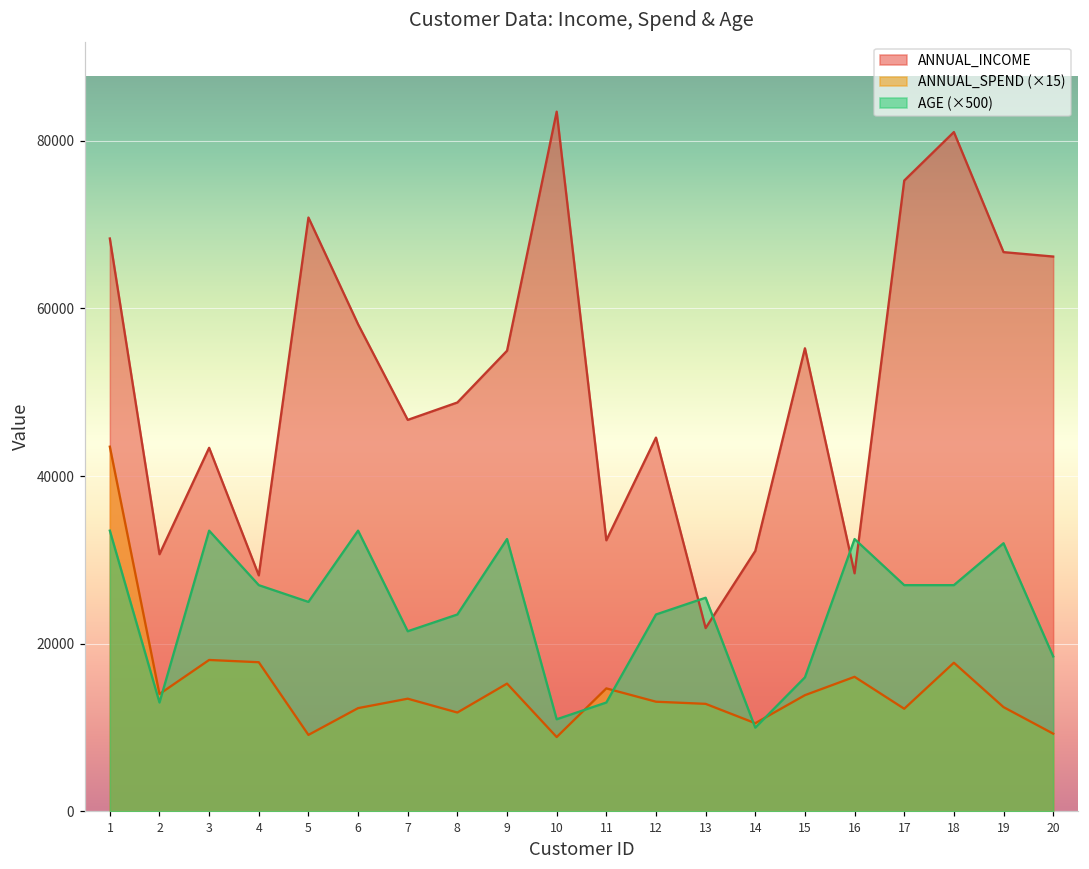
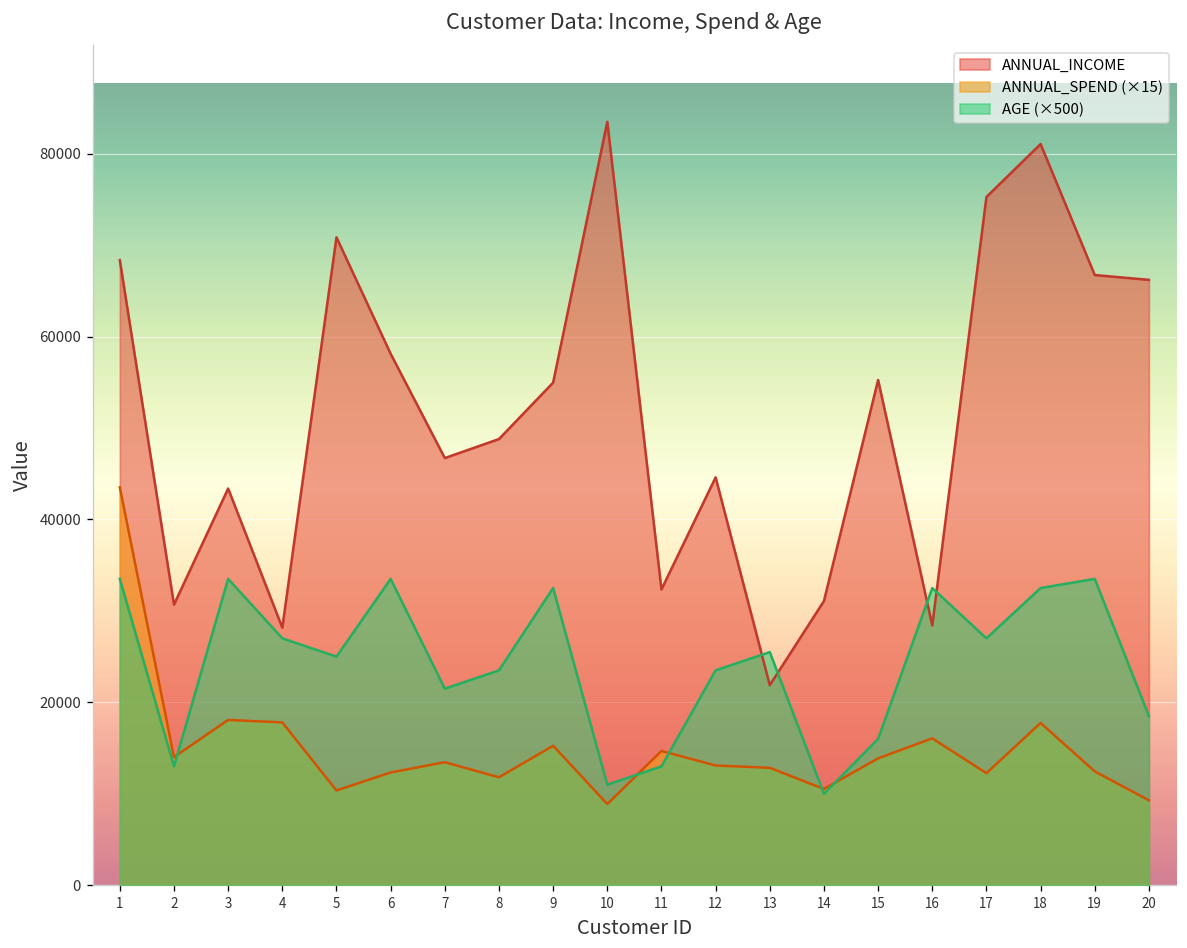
  {
    "ANNUAL_INCOME": {
      "1": 68000,
      "2": 31000,
      "3": 43000,
      "4": 28000,
      "5": 71000,
      "6": 58000,
      "7": 47000,
      "8": 49000,
      "9": 55000,
      "10": 83000,
      "11": 32000,
      "12": 45000,
      "13": 22000,
      "14": 31000,
      "15": 55000,
      "16": 28000,
      "17": 75000,
      "18": 81000,
      "19": 67000,
      "20": 66000
    },
    "ANNUAL_SPEND (×15)": {
      "1": 44000,
      "2": 14000,
      "3": 18000,
      "4": 18000,
-     "5": 9000,
+     "5": 10000,
      "6": 12000,
      "7": 13000,
      "8": 12000,
      "9": 15000,
      "10": 9000,
      "11": 15000,
      "12": 13000,
      "13": 13000,
      "14": 11000,
      "15": 14000,
      "16": 16000,
      "17": 12000,
      "18": 18000,
      "19": 12000,
      "20": 9000
    },
    "AGE (×500)": {
      "1": 34000,
      "2": 13000,
      "3": 34000,
      "4": 27000,
      "5": 25000,
      "6": 34000,
      "7": 22000,
      "8": 24000,
      "9": 33000,
      "10": 11000,
      "11": 13000,
      "12": 24000,
      "13": 26000,
      "14": 10000,
      "15": 16000,
      "16": 33000,
      "17": 27000,
-     "18": 27000,
-     "19": 32000,
+     "18": 33000,
+     "19": 34000,
      "20": 19000
    }
  }
